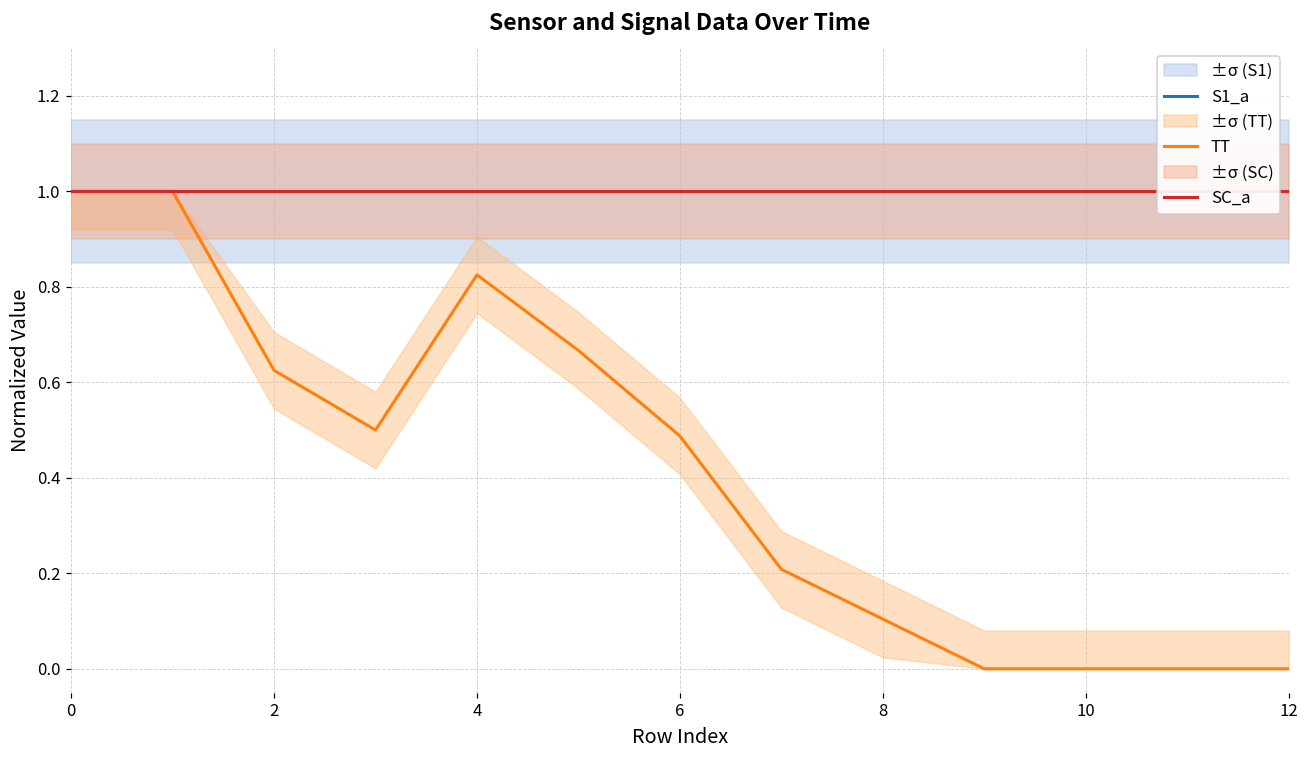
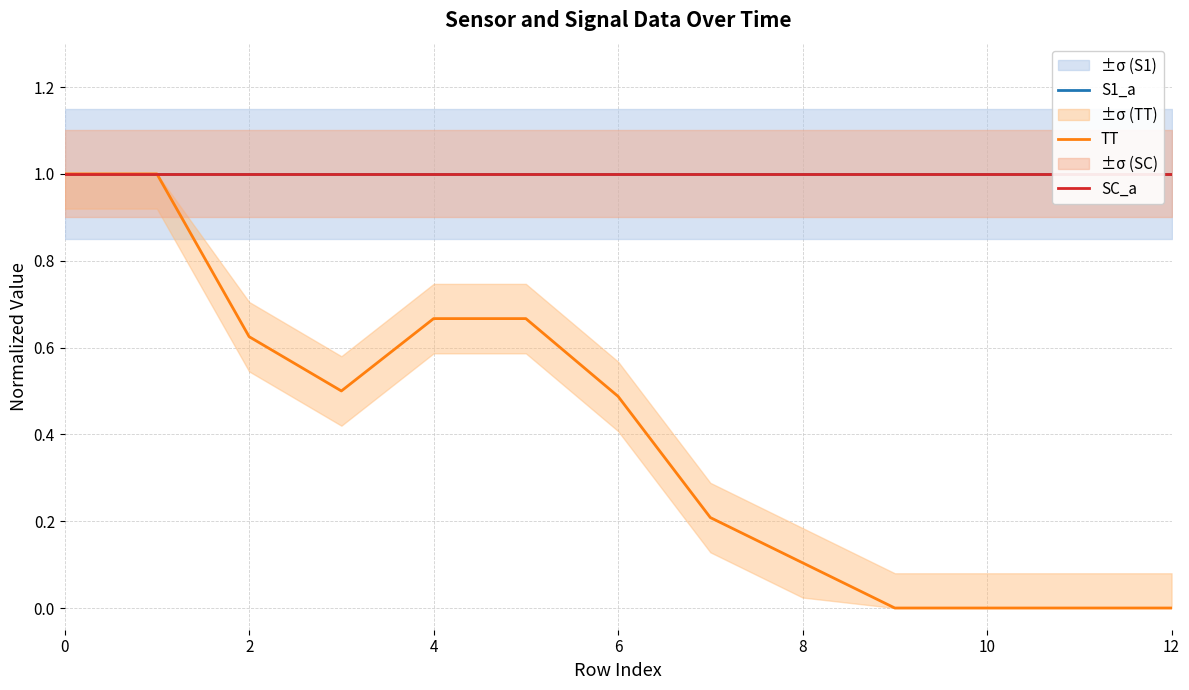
  {
    "±σ (S1)": {
      "0": 1.15,
      "2": 1.15,
      "4": 1.15,
      "6": 1.15,
      "8": 1.15,
      "10": 1.15,
      "12": 1.15
    },
    "SC_a": {
      "2": 1.00,
      "4": 1.00,
      "6": 1.00,
      "8": 1.00,
      "10": 1.00,
      "12": 1.00
    },
    "TT": {
      "2": 0.63,
-     "4": 0.83,
+     "4": 0.67,
      "6": 0.49,
      "8": 0.10,
      "10": 0.00,
      "12": 0.00
    }
  }
